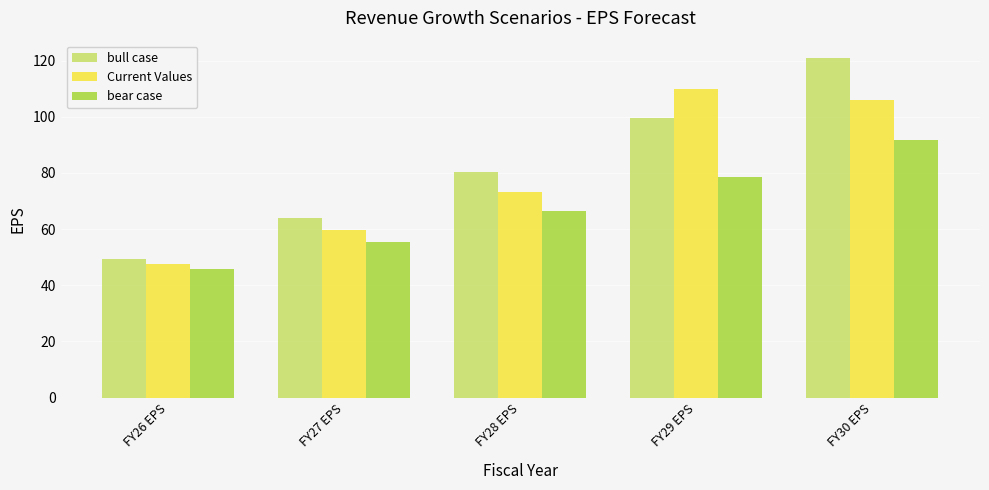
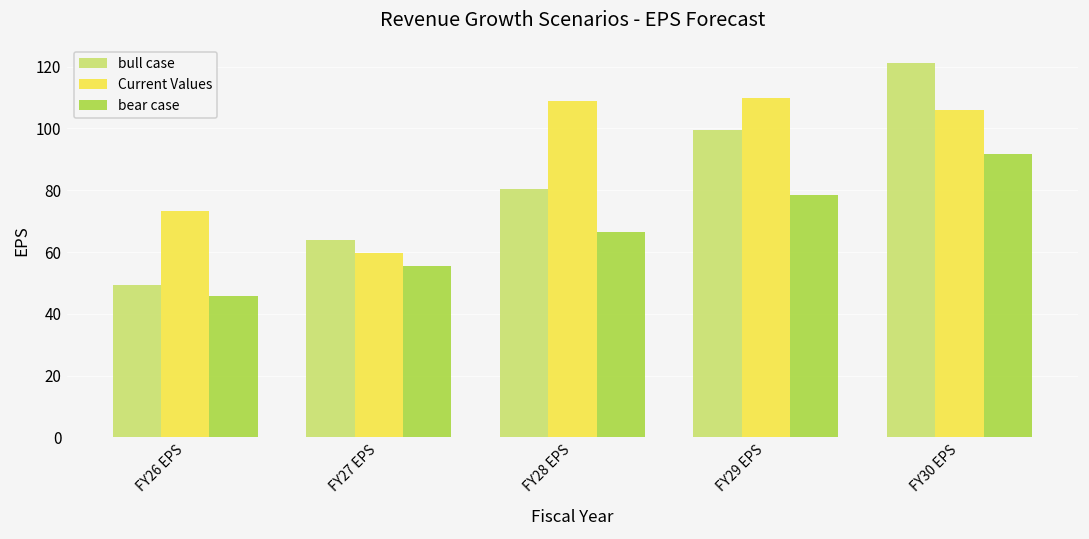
  {
    "Current Values": {
-     "FY26 EPS": 48,
+     "FY26 EPS": 73,
      "FY27 EPS": 60,
-     "FY28 EPS": 73,
+     "FY28 EPS": 109,
      "FY29 EPS": 110,
      "FY30 EPS": 106
    }
  }
